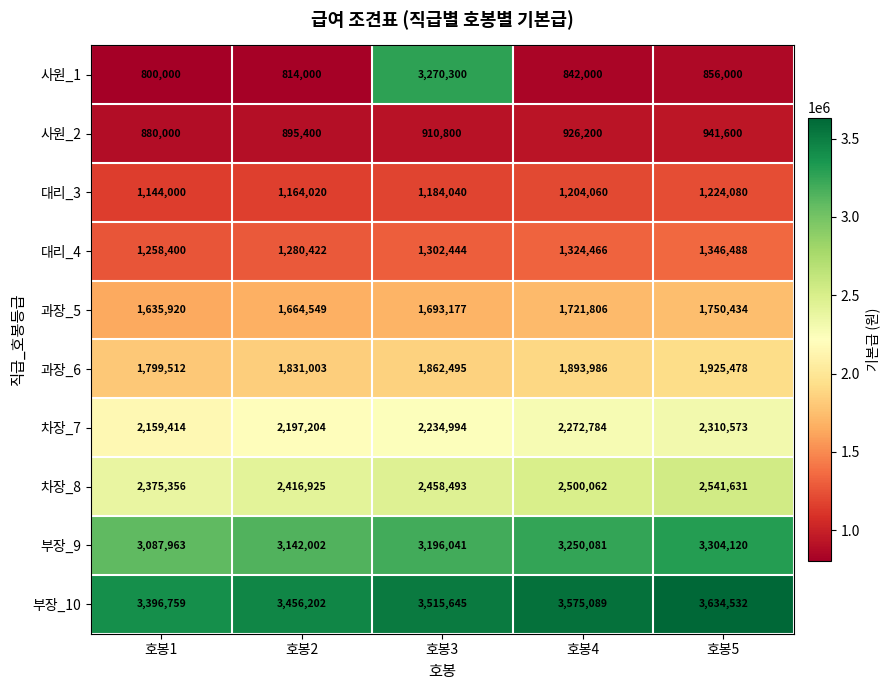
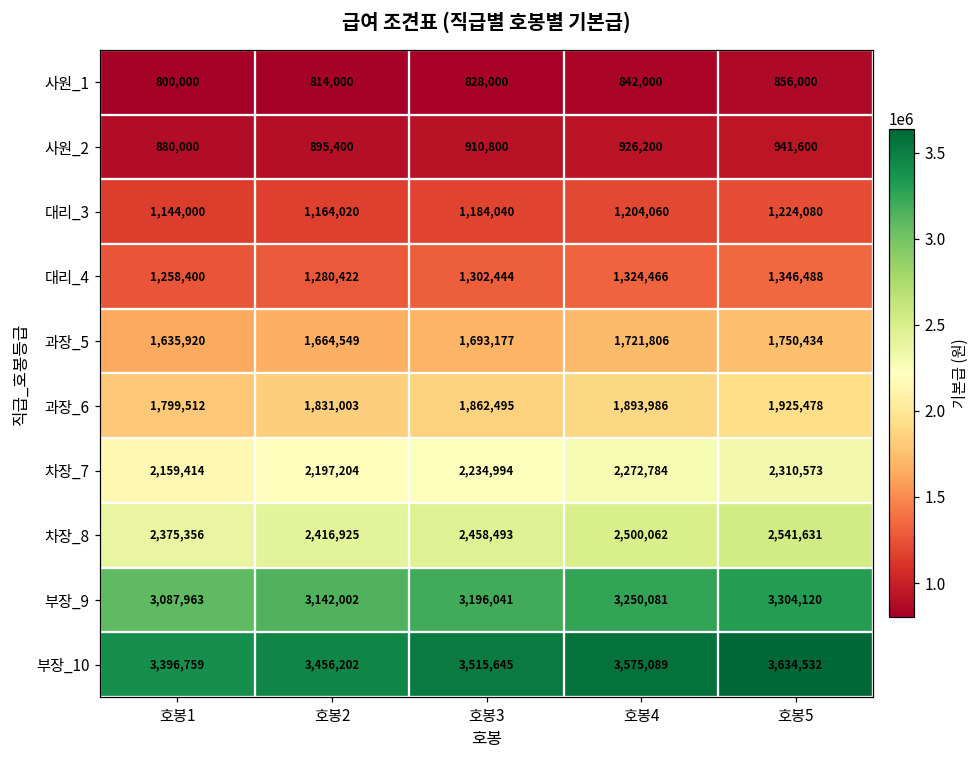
  {
    "사원_1": {
      "호봉1": "800,000",
      "호봉2": "814,000",
-     "호봉3": "3,270,300",
+     "호봉3": "828,000",
      "호봉4": "842,000",
      "호봉5": "856,000"
    },
    "사원_2": {
      "호봉1": "880,000",
      "호봉2": "895,400",
      "호봉3": "910,800",
      "호봉4": "926,200",
      "호봉5": "941,600"
    },
    "대리_3": {
      "호봉1": "1,144,000",
      "호봉2": "1,164,020",
      "호봉3": "1,184,040",
      "호봉4": "1,204,060",
      "호봉5": "1,224,080"
    },
    "대리_4": {
      "호봉1": "1,258,400",
      "호봉2": "1,280,422",
      "호봉3": "1,302,444",
      "호봉4": "1,324,466",
      "호봉5": "1,346,488"
    },
    "과장_5": {
      "호봉1": "1,635,920",
      "호봉2": "1,664,549",
      "호봉3": "1,693,177",
      "호봉4": "1,721,806",
      "호봉5": "1,750,434"
    },
    "과장_6": {
      "호봉1": "1,799,512",
      "호봉2": "1,831,003",
      "호봉3": "1,862,495",
      "호봉4": "1,893,986",
      "호봉5": "1,925,478"
    },
    "차장_7": {
      "호봉1": "2,159,414",
      "호봉2": "2,197,204",
      "호봉3": "2,234,994",
      "호봉4": "2,272,784",
      "호봉5": "2,310,573"
    },
    "차장_8": {
      "호봉1": "2,375,356",
      "호봉2": "2,416,925",
      "호봉3": "2,458,493",
      "호봉4": "2,500,062",
      "호봉5": "2,541,631"
    },
    "부장_9": {
      "호봉1": "3,087,963",
      "호봉2": "3,142,002",
      "호봉3": "3,196,041",
      "호봉4": "3,250,081",
      "호봉5": "3,304,120"
    },
    "부장_10": {
      "호봉1": "3,396,759",
      "호봉2": "3,456,202",
      "호봉3": "3,515,645",
      "호봉4": "3,575,089",
      "호봉5": "3,634,532"
    }
  }
